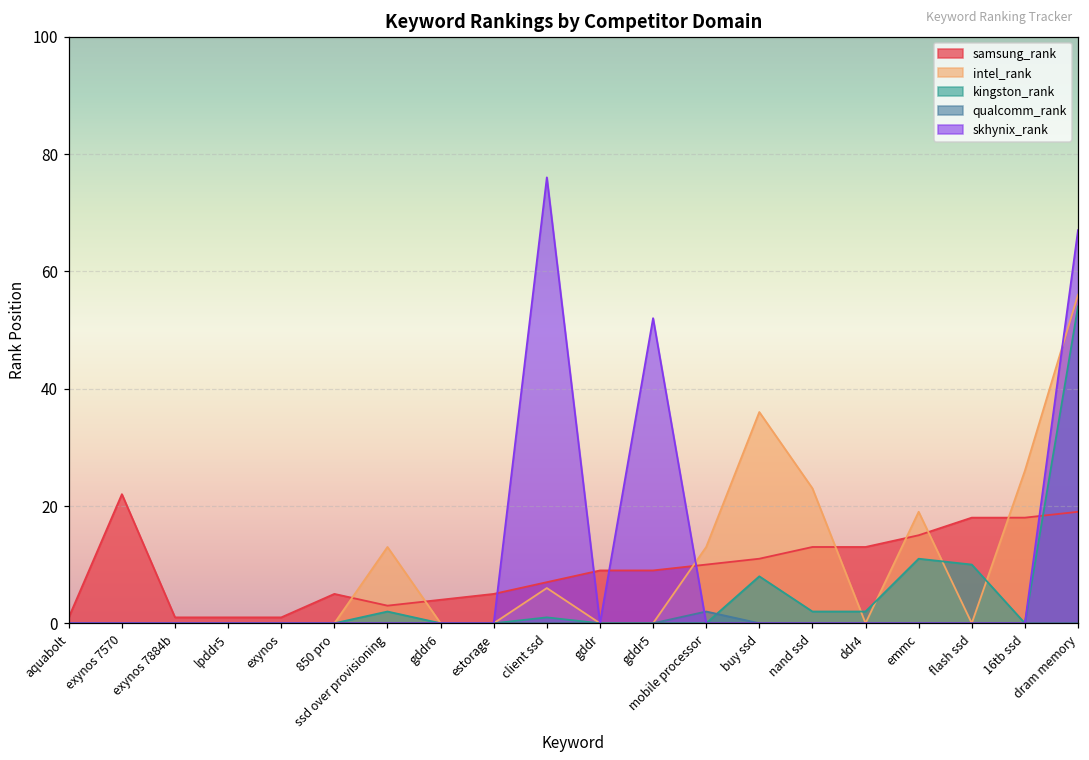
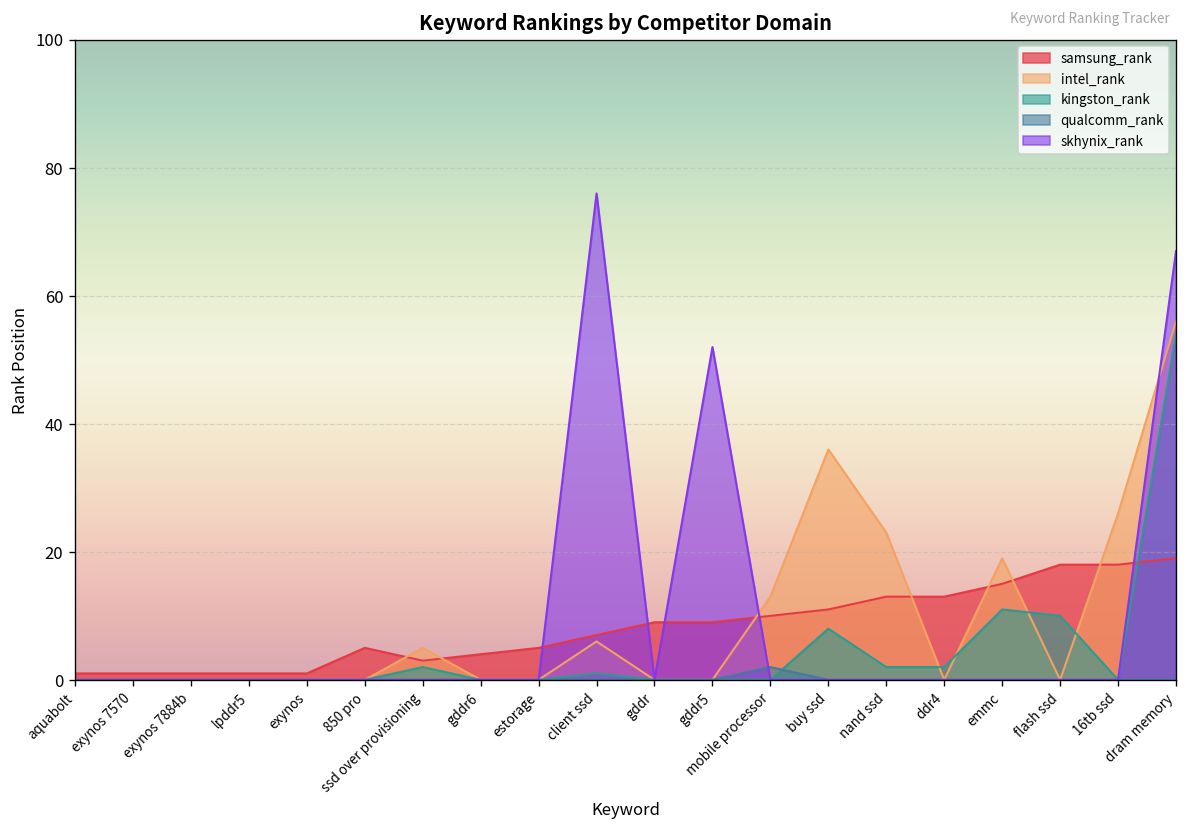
  {
    "samsung_rank": {
      "aquabolt": 1,
-     "exynos 7570": 22,
+     "exynos 7570": 1,
      "exynos 7884b": 1,
      "lpddr5": 1,
      "exynos": 1,
      "850 pro": 5,
      "ssd over provisioning": 3,
      "gddr6": 4,
      "estorage": 5,
      "client ssd": 7,
      "gddr": 9,
      "gddr5": 9,
      "mobile processor": 10,
      "buy ssd": 11,
      "nand ssd": 13,
      "ddr4": 13,
      "emmc": 15,
      "flash ssd": 18,
      "16tb ssd": 18,
      "dram memory": 19
    },
    "intel_rank": {
-     "ssd over provisioning": 13,
+     "ssd over provisioning": 5,
      "client ssd": 6,
      "mobile processor": 13,
      "buy ssd": 36,
      "nand ssd": 23,
      "emmc": 19,
      "16tb ssd": 26,
      "dram memory": 56
    },
    "skhynix_rank": {
      "client ssd": 76,
      "gddr5": 52,
      "dram memory": 67
    }
  }
